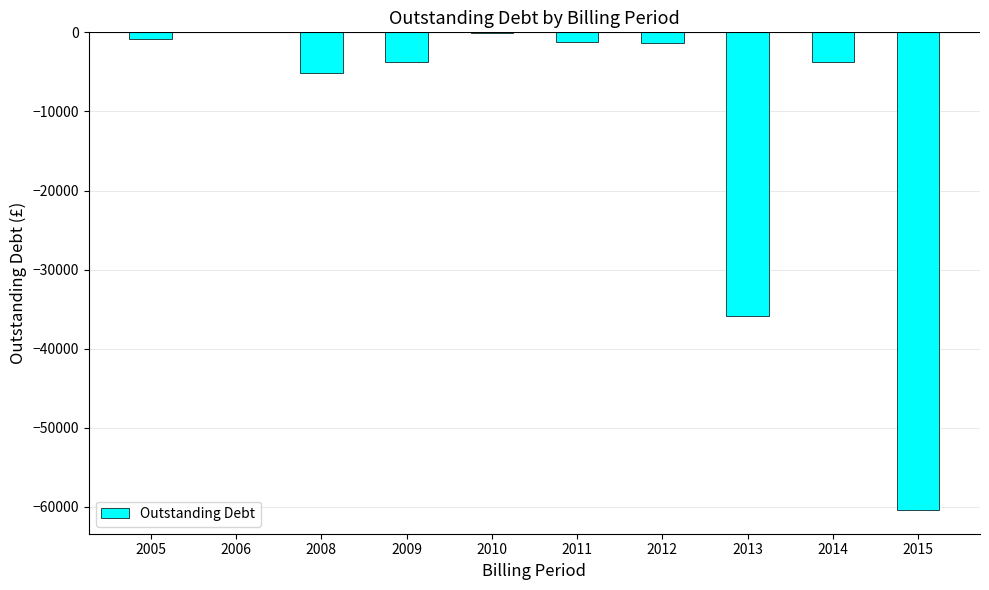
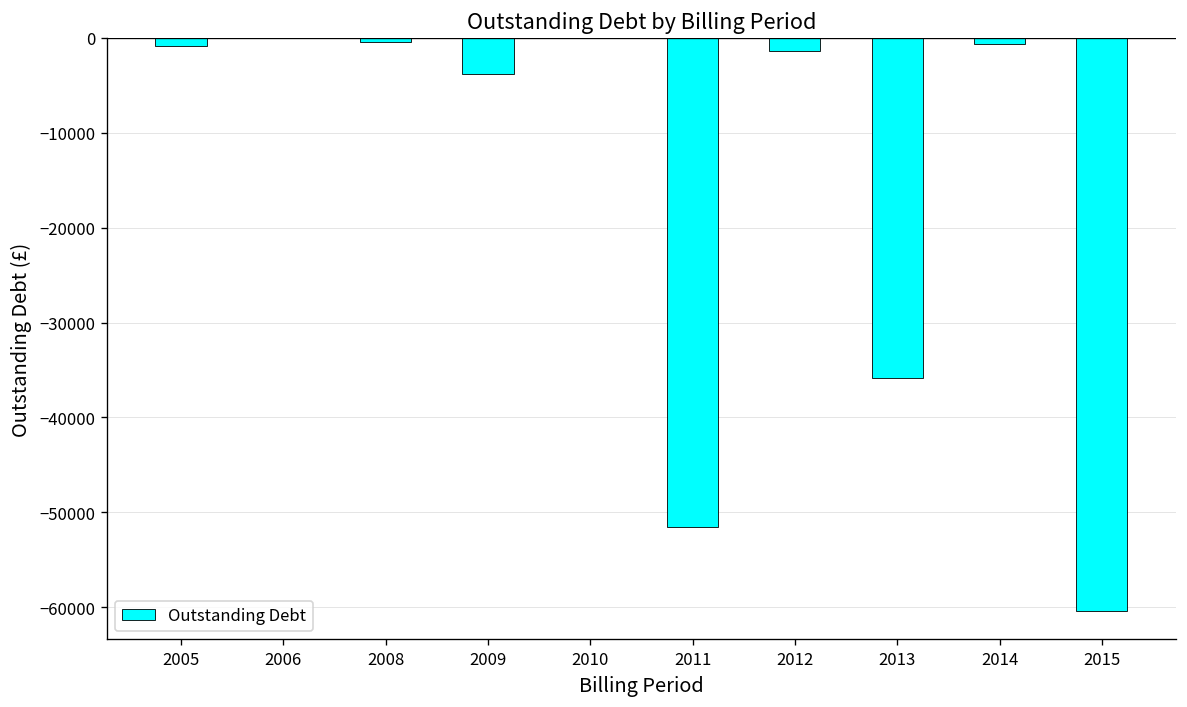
  {
    "2005": -1000,
-   "2008": -5000,
+   "2008": 0,
    "2009": -4000,
-   "2011": -1000,
+   "2011": -52000,
    "2012": -1000,
    "2013": -36000,
-   "2014": -4000,
+   "2014": -1000,
    "2015": -60000
  }
